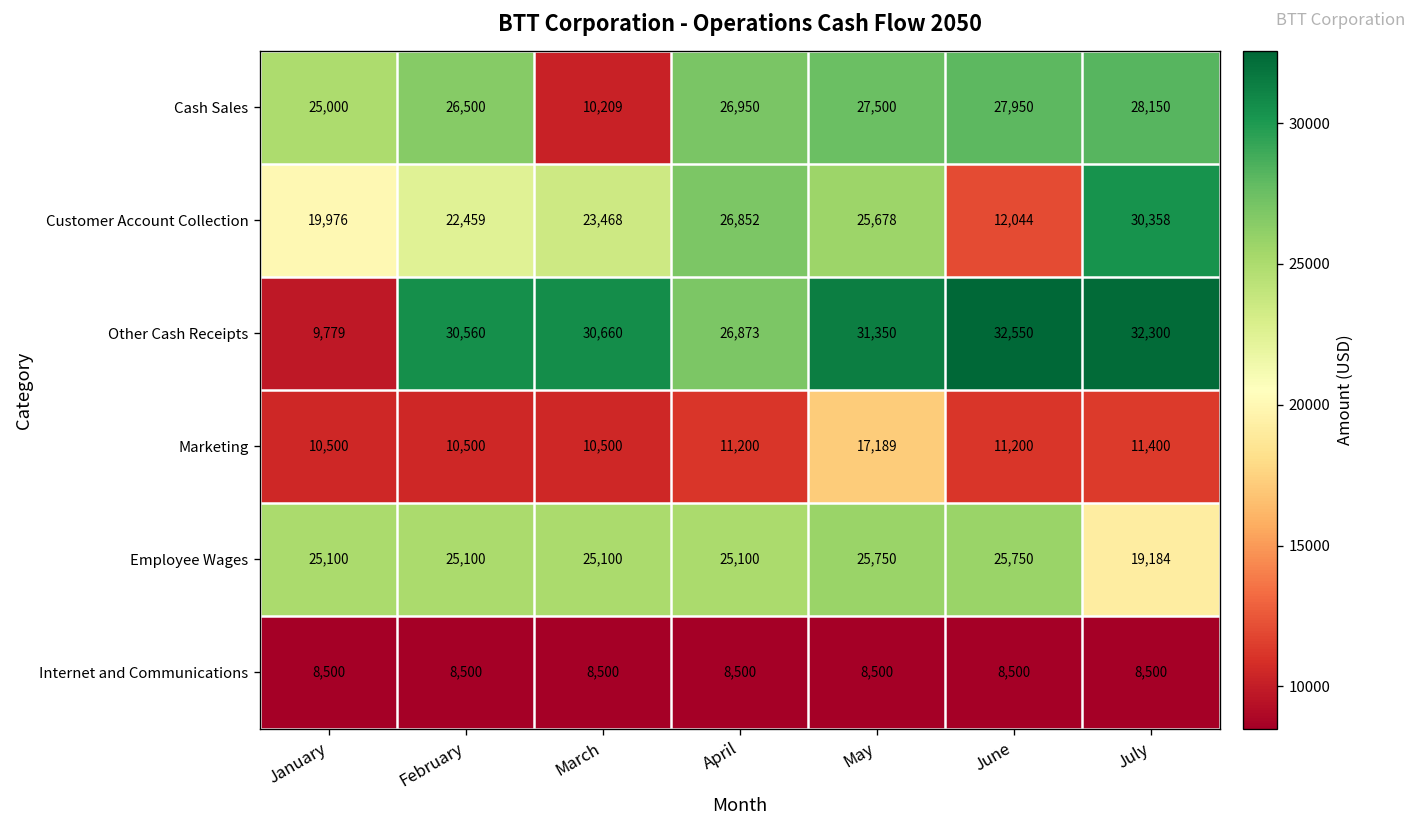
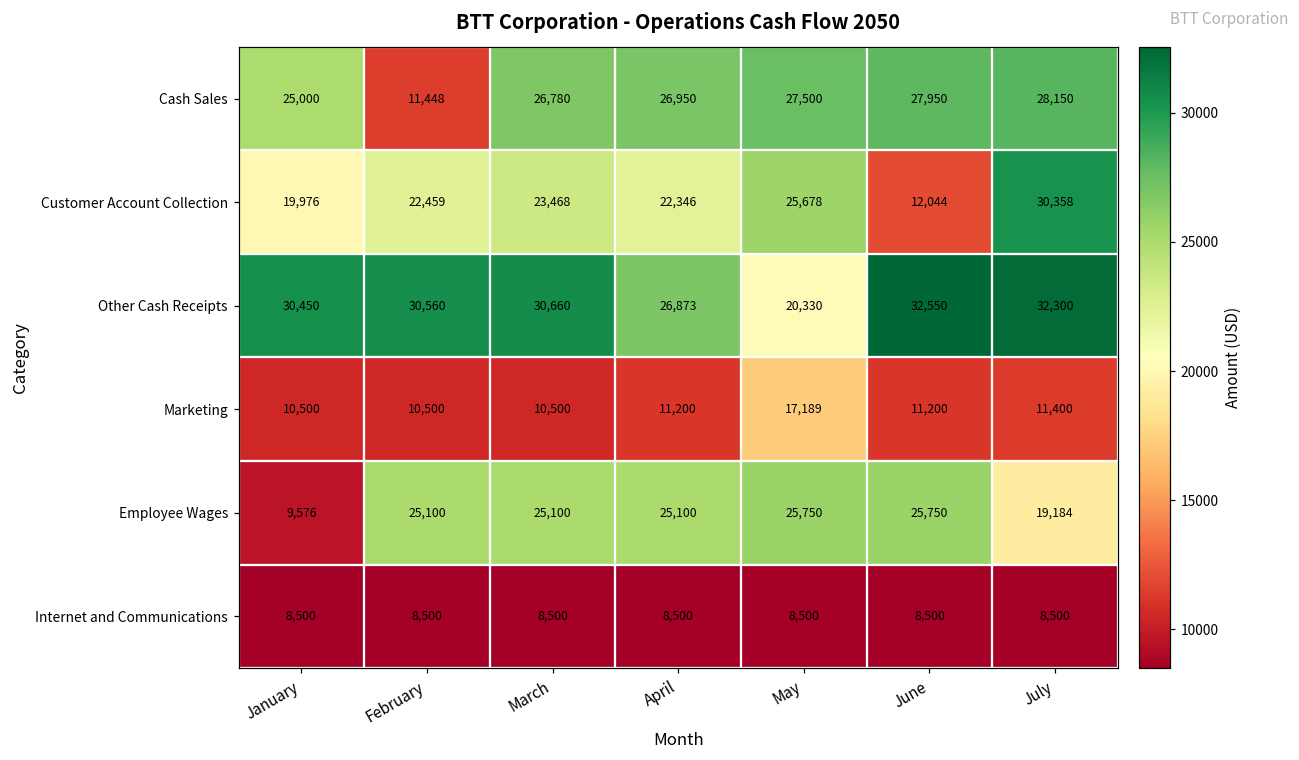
  {
    "Cash Sales": {
      "January": "25,000",
-     "February": "26,500",
-     "March": "10,209",
+     "February": "11,448",
+     "March": "26,780",
      "April": "26,950",
      "May": "27,500",
      "June": "27,950",
      "July": "28,150"
    },
    "Customer Account Collection": {
      "January": "19,976",
      "February": "22,459",
      "March": "23,468",
-     "April": "26,852",
+     "April": "22,346",
      "May": "25,678",
      "June": "12,044",
      "July": "30,358"
    },
    "Other Cash Receipts": {
-     "January": "9,779",
+     "January": "30,450",
      "February": "30,560",
      "March": "30,660",
      "April": "26,873",
-     "May": "31,350",
+     "May": "20,330",
      "June": "32,550",
      "July": "32,300"
    },
    "Marketing": {
      "January": "10,500",
      "February": "10,500",
      "March": "10,500",
      "April": "11,200",
      "May": "17,189",
      "June": "11,200",
      "July": "11,400"
    },
    "Employee Wages": {
-     "January": "25,100",
+     "January": "9,576",
      "February": "25,100",
      "March": "25,100",
      "April": "25,100",
      "May": "25,750",
      "June": "25,750",
      "July": "19,184"
    },
    "Internet and Communications": {
      "January": "8,500",
      "February": "8,500",
      "March": "8,500",
      "April": "8,500",
      "May": "8,500",
      "June": "8,500",
      "July": "8,500"
    }
  }
